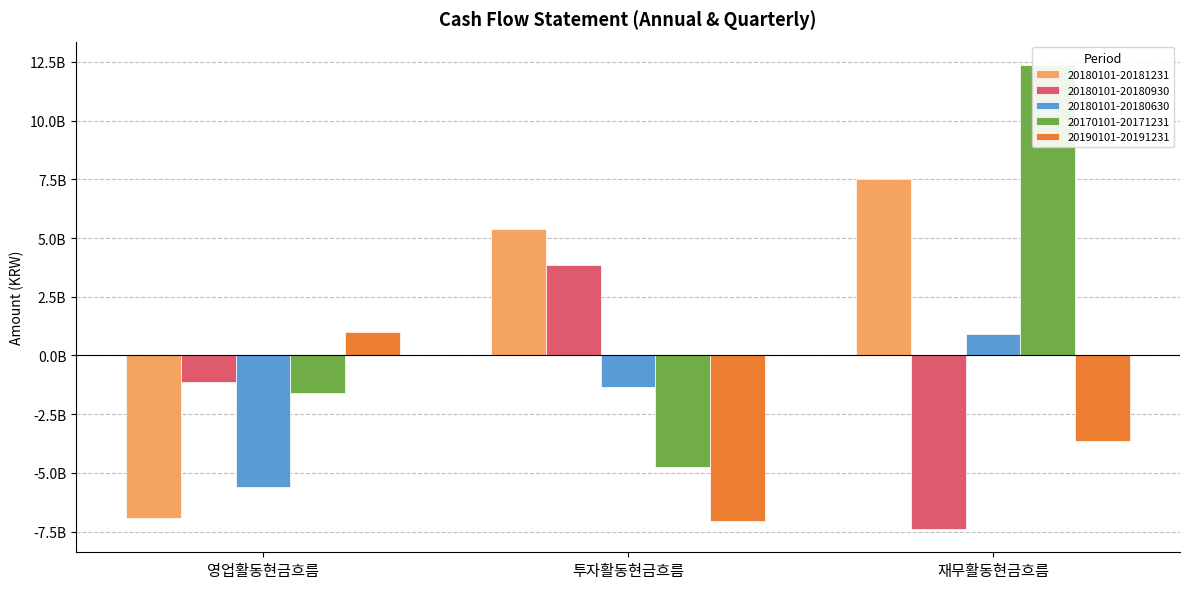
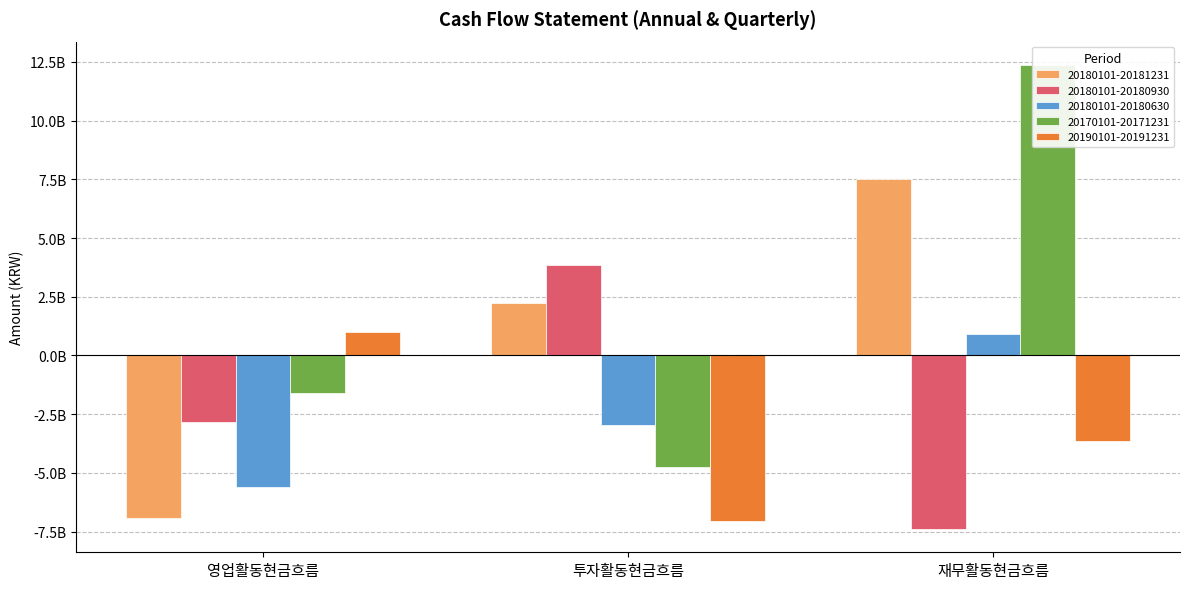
  {
    "20180101-20181231": {
      "영업활동현금흐름": -6900000000,
-     "투자활동현금흐름": 5400000000,
+     "투자활동현금흐름": 2200000000,
      "재무활동현금흐름": 7500000000
    },
    "20180101-20180930": {
-     "영업활동현금흐름": -1100000000,
+     "영업활동현금흐름": -2800000000,
      "투자활동현금흐름": 3900000000,
      "재무활동현금흐름": -7400000000
    },
    "20180101-20180630": {
      "영업활동현금흐름": -5600000000,
-     "투자활동현금흐름": -1300000000,
+     "투자활동현금흐름": -3000000000,
      "재무활동현금흐름": 900000000
    },
    "20170101-20171231": {
      "영업활동현금흐름": -1600000000,
      "투자활동현금흐름": -4700000000
    },
    "20190101-20191231": {
      "영업활동현금흐름": 1000000000,
      "투자활동현금흐름": -7000000000,
      "재무활동현금흐름": -3600000000
    }
  }
